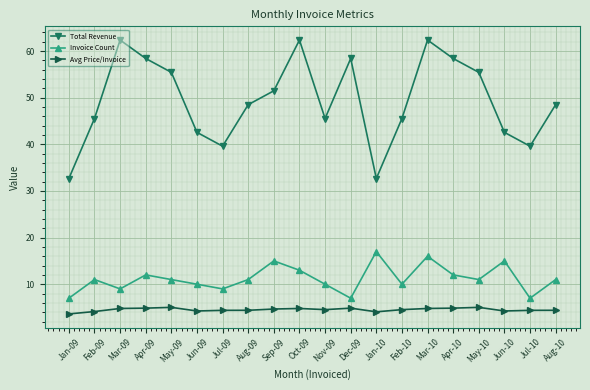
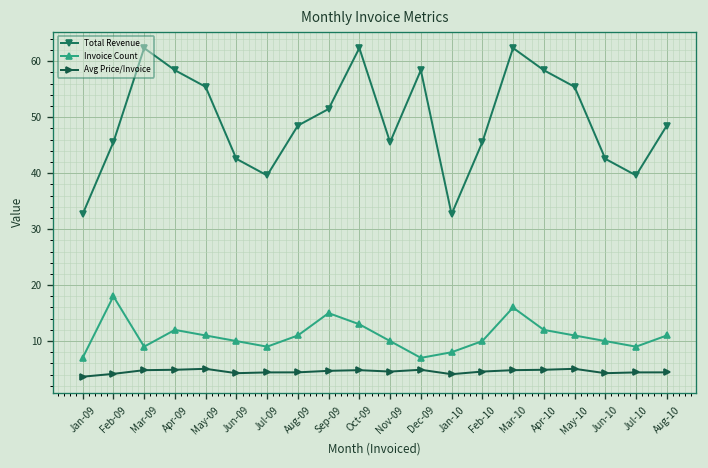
  {
    "Invoice Count": {
      "Jan-09": 7,
-     "Feb-09": 11,
+     "Feb-09": 18,
      "Mar-09": 9,
      "Apr-09": 12,
      "May-09": 11,
      "Jun-09": 10,
      "Jul-09": 9,
      "Aug-09": 11,
      "Sep-09": 15,
      "Oct-09": 13,
      "Nov-09": 10,
      "Dec-09": 7,
-     "Jan-10": 17,
+     "Jan-10": 8,
      "Feb-10": 10,
      "Mar-10": 16,
      "Apr-10": 12,
      "May-10": 11,
-     "Jun-10": 15,
-     "Jul-10": 7,
+     "Jun-10": 10,
+     "Jul-10": 9,
      "Aug-10": 11
    }
  }
